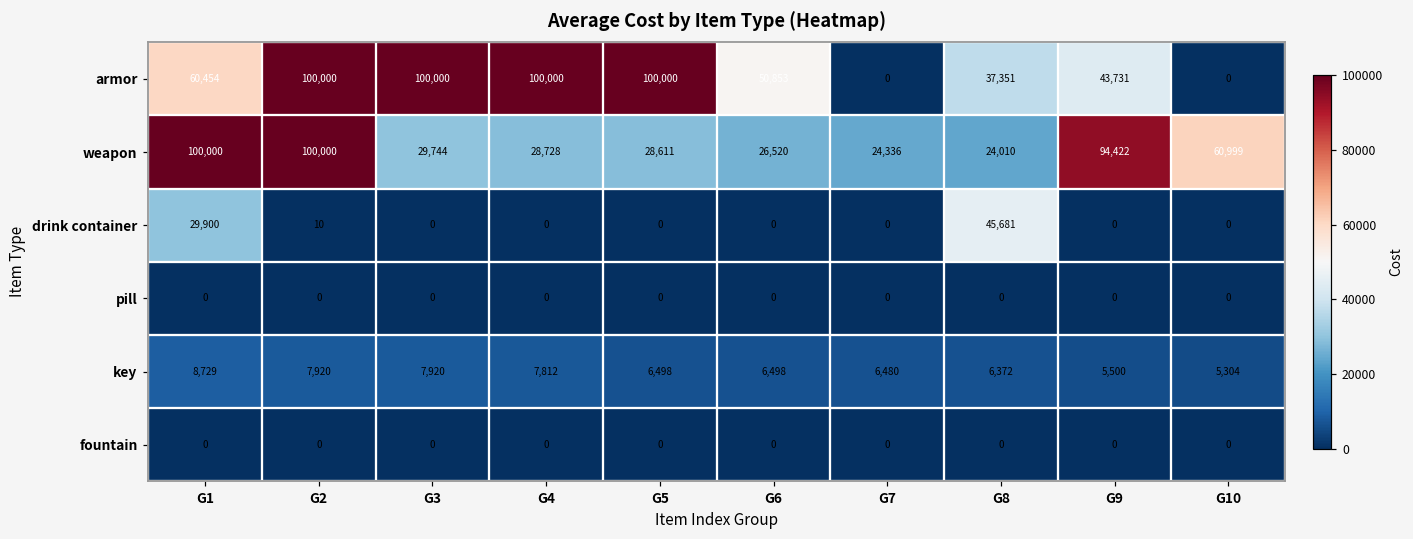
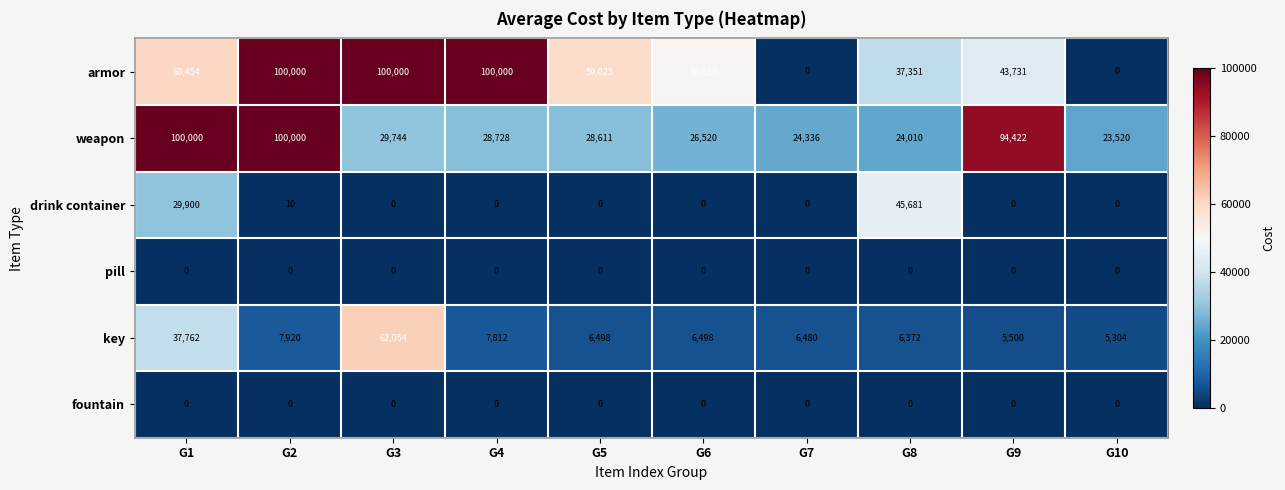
  {
    "armor": {
      "G1": "60,454",
      "G2": "100,000",
      "G3": "100,000",
      "G4": "100,000",
-     "G5": "100,000",
+     "G5": "59,025",
      "G7": "0",
      "G8": "37,351",
      "G9": "43,731",
      "G10": "0"
    },
    "weapon": {
      "G1": "100,000",
      "G2": "100,000",
      "G3": "29,744",
      "G4": "28,728",
      "G5": "28,611",
      "G6": "26,520",
      "G7": "24,336",
      "G8": "24,010",
      "G9": "94,422",
-     "G10": "60,999"
+     "G10": "23,520"
    },
    "drink container": {
      "G1": "29,900",
      "G2": "10",
      "G3": "0",
      "G4": "0",
      "G5": "0",
      "G6": "0",
      "G7": "0",
      "G8": "45,681",
      "G9": "0",
      "G10": "0"
    },
    "pill": {
      "G1": "0",
      "G2": "0",
      "G3": "0",
      "G4": "0",
      "G5": "0",
      "G6": "0",
      "G7": "0",
      "G8": "0",
      "G9": "0",
      "G10": "0"
    },
    "key": {
-     "G1": "8,729",
+     "G1": "37,762",
      "G2": "7,920",
-     "G3": "7,920",
+     "G3": "62,054",
      "G4": "7,812",
      "G5": "6,498",
      "G6": "6,498",
      "G7": "6,480",
      "G8": "6,372",
      "G9": "5,500",
      "G10": "5,304"
    },
    "fountain": {
      "G1": "0",
      "G2": "0",
      "G3": "0",
      "G4": "0",
      "G5": "0",
      "G6": "0",
      "G7": "0",
      "G8": "0",
      "G9": "0",
      "G10": "0"
    }
  }
